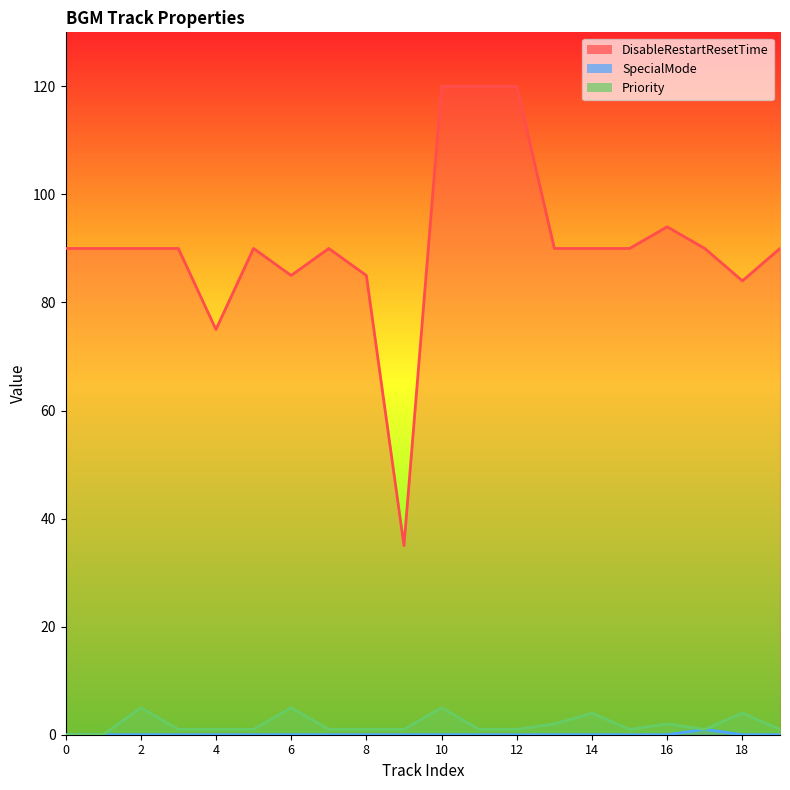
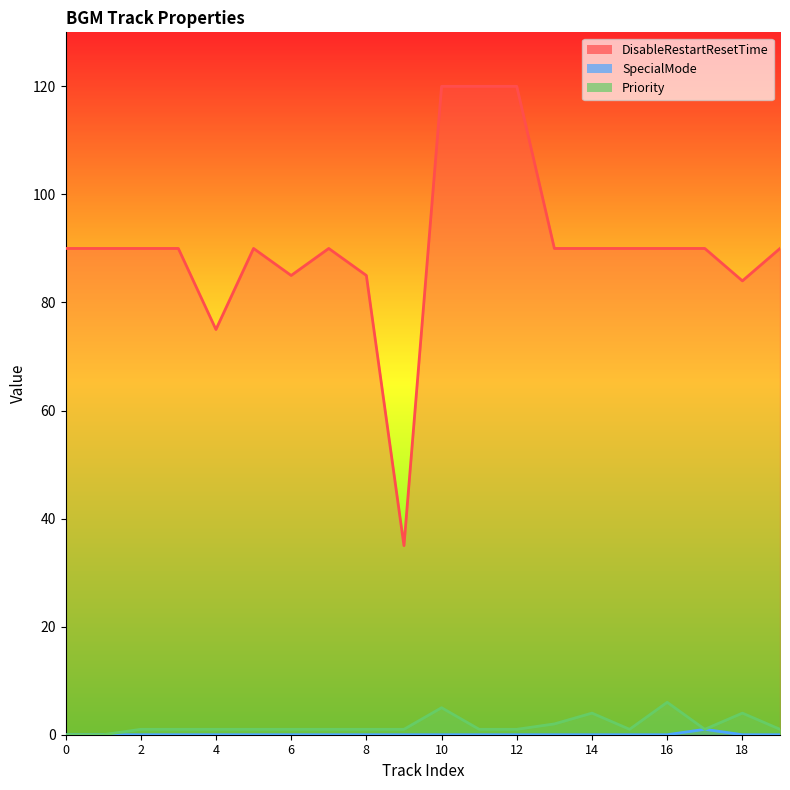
  {
    "DisableRestartResetTime": {
      "0": 90,
      "2": 90,
      "4": 75,
      "6": 85,
      "8": 85,
      "10": 120,
      "12": 120,
      "14": 90,
-     "16": 94,
+     "16": 90,
      "18": 84
    },
    "SpecialMode": {
      "2": 0,
      "4": 0,
      "6": 0,
      "8": 0,
      "10": 0,
      "12": 0,
      "14": 0,
      "16": 0,
      "18": 0
    },
    "Priority": {
-     "2": 5,
+     "2": 1,
      "4": 1,
-     "6": 5,
+     "6": 1,
      "8": 1,
      "10": 5,
      "12": 1,
      "14": 4,
-     "16": 2,
+     "16": 6,
      "18": 4
    }
  }
